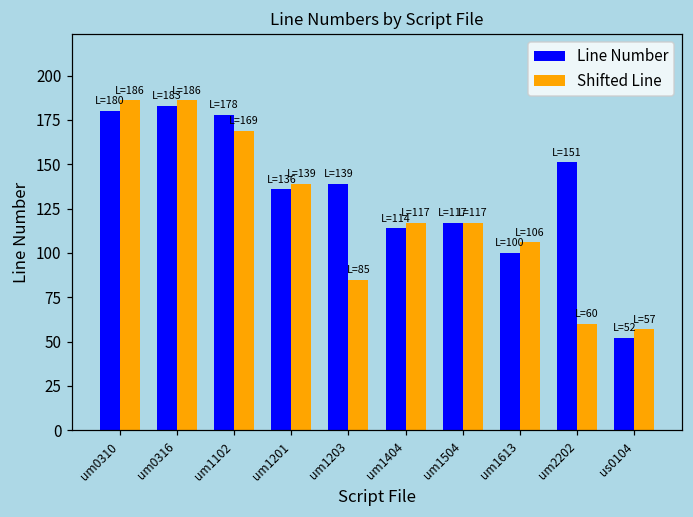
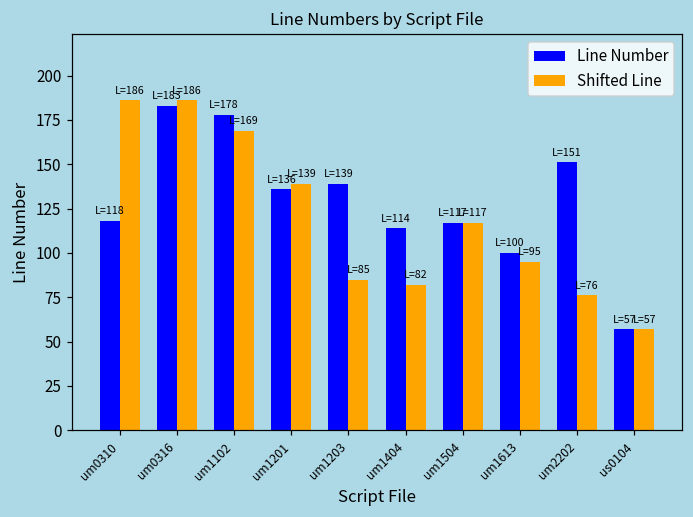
  {
    "Line Number": {
-     "um0310": 180,
+     "um0310": 118,
      "um1102": 178,
      "um1203": 139,
      "um1404": 114,
      "um1613": 100,
      "um2202": 151,
-     "us0104": 52
+     "us0104": 57
    },
    "Shifted Line": {
      "um0310": 186,
      "um1102": 169,
      "um1203": 85,
-     "um1404": 117,
-     "um1613": 106,
-     "um2202": 60,
+     "um1404": 82,
+     "um1613": 95,
+     "um2202": 76,
      "us0104": 57
    }
  }
